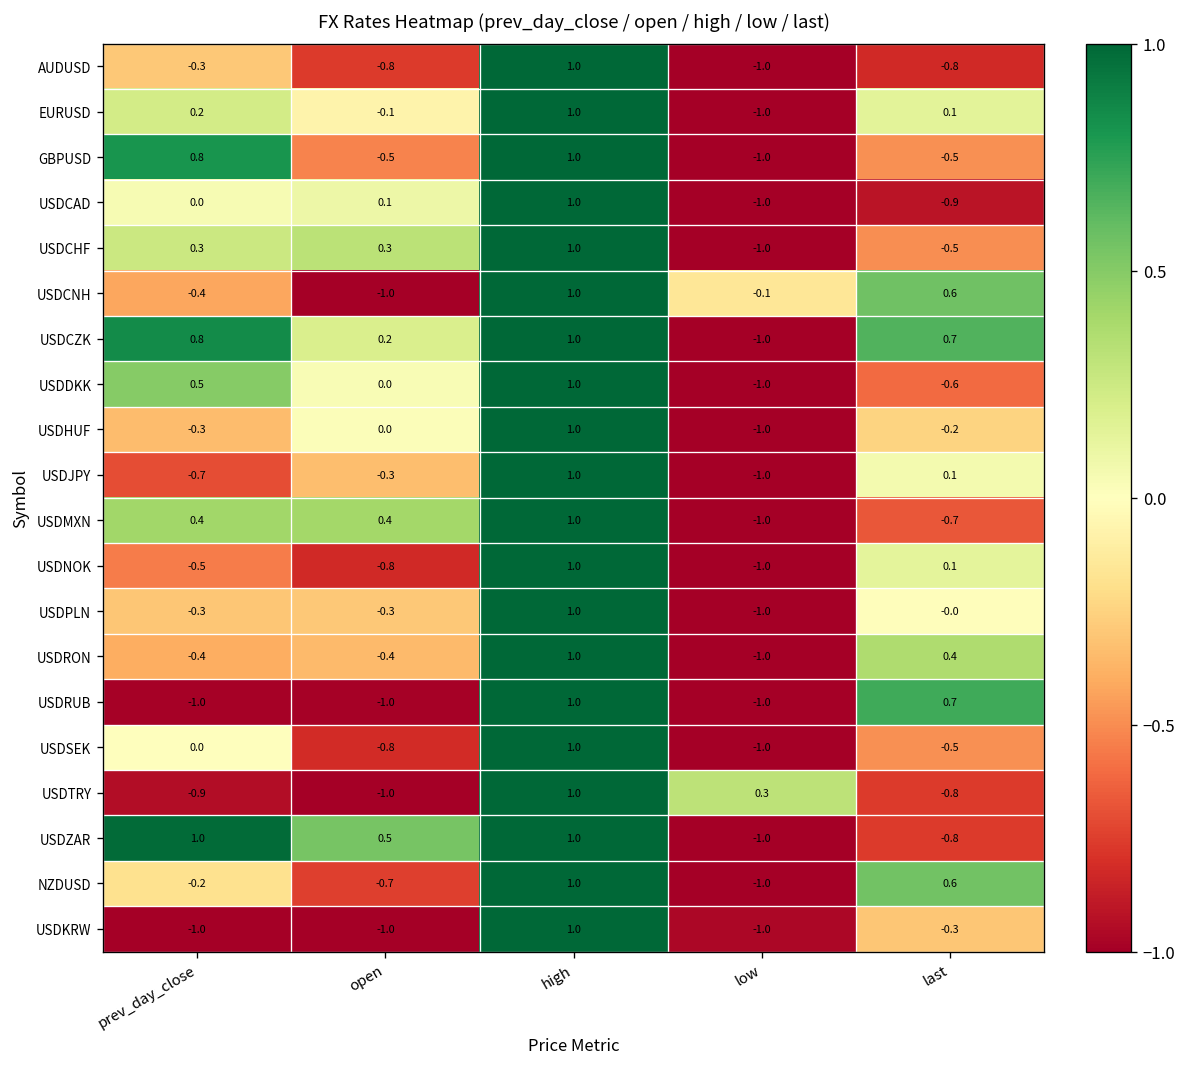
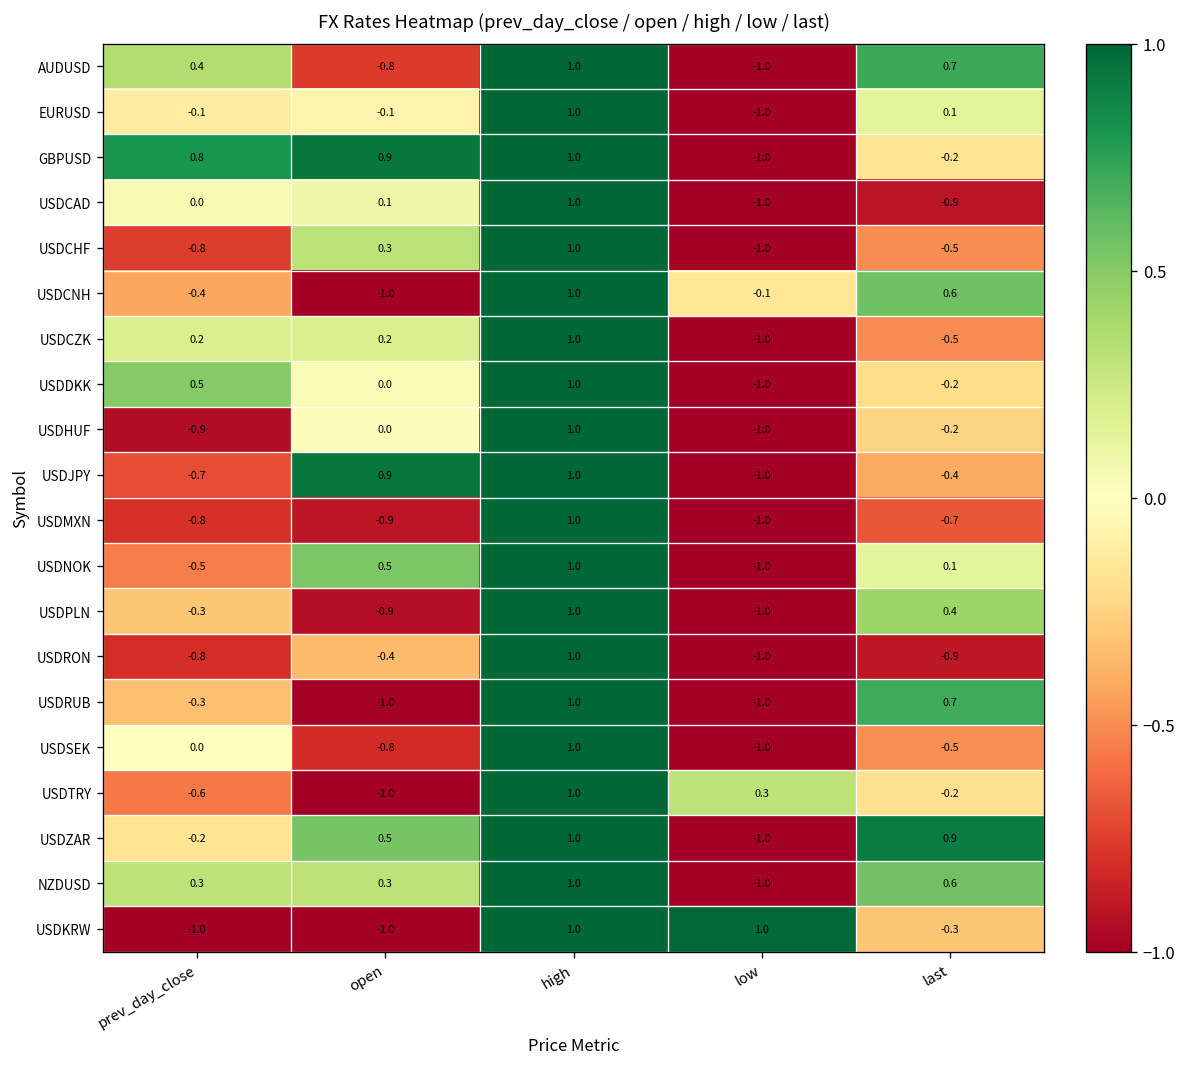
  {
    "AUDUSD": {
-     "prev_day_close": -0.3,
+     "prev_day_close": 0.4,
      "open": -0.8,
      "high": 1.0,
      "low": -1.0,
-     "last": -0.8
+     "last": 0.7
    },
    "EURUSD": {
-     "prev_day_close": 0.2,
+     "prev_day_close": -0.1,
      "open": -0.1,
      "high": 1.0,
      "low": -1.0,
      "last": 0.1
    },
    "GBPUSD": {
      "prev_day_close": 0.8,
-     "open": -0.5,
+     "open": 0.9,
      "high": 1.0,
      "low": -1.0,
-     "last": -0.5
+     "last": -0.2
    },
    "USDCAD": {
      "prev_day_close": 0.0,
      "open": 0.1,
      "high": 1.0,
      "low": -1.0,
      "last": -0.9
    },
    "USDCHF": {
-     "prev_day_close": 0.3,
+     "prev_day_close": -0.8,
      "open": 0.3,
      "high": 1.0,
      "low": -1.0,
      "last": -0.5
    },
    "USDCNH": {
      "prev_day_close": -0.4,
      "open": -1.0,
      "high": 1.0,
      "low": -0.1,
      "last": 0.6
    },
    "USDCZK": {
-     "prev_day_close": 0.8,
+     "prev_day_close": 0.2,
      "open": 0.2,
      "high": 1.0,
      "low": -1.0,
-     "last": 0.7
+     "last": -0.5
    },
    "USDDKK": {
      "prev_day_close": 0.5,
      "open": 0.0,
      "high": 1.0,
      "low": -1.0,
-     "last": -0.6
+     "last": -0.2
    },
    "USDHUF": {
-     "prev_day_close": -0.3,
+     "prev_day_close": -0.9,
      "open": 0.0,
      "high": 1.0,
      "low": -1.0,
      "last": -0.2
    },
    "USDJPY": {
      "prev_day_close": -0.7,
-     "open": -0.3,
+     "open": 0.9,
      "high": 1.0,
      "low": -1.0,
-     "last": 0.1
+     "last": -0.4
    },
    "USDMXN": {
-     "prev_day_close": 0.4,
-     "open": 0.4,
+     "prev_day_close": -0.8,
+     "open": -0.9,
      "high": 1.0,
      "low": -1.0,
      "last": -0.7
    },
    "USDNOK": {
      "prev_day_close": -0.5,
-     "open": -0.8,
+     "open": 0.5,
      "high": 1.0,
      "low": -1.0,
      "last": 0.1
    },
    "USDPLN": {
      "prev_day_close": -0.3,
-     "open": -0.3,
+     "open": -0.9,
      "high": 1.0,
      "low": -1.0,
-     "last": -0.0
+     "last": 0.4
    },
    "USDRON": {
-     "prev_day_close": -0.4,
+     "prev_day_close": -0.8,
      "open": -0.4,
      "high": 1.0,
      "low": -1.0,
-     "last": 0.4
+     "last": -0.9
    },
    "USDRUB": {
-     "prev_day_close": -1.0,
+     "prev_day_close": -0.3,
      "open": -1.0,
      "high": 1.0,
      "low": -1.0,
      "last": 0.7
    },
    "USDSEK": {
      "prev_day_close": 0.0,
      "open": -0.8,
      "high": 1.0,
      "low": -1.0,
      "last": -0.5
    },
    "USDTRY": {
-     "prev_day_close": -0.9,
+     "prev_day_close": -0.6,
      "open": -1.0,
      "high": 1.0,
      "low": 0.3,
-     "last": -0.8
+     "last": -0.2
    },
    "USDZAR": {
-     "prev_day_close": 1.0,
+     "prev_day_close": -0.2,
      "open": 0.5,
      "high": 1.0,
      "low": -1.0,
-     "last": -0.8
+     "last": 0.9
    },
    "NZDUSD": {
-     "prev_day_close": -0.2,
-     "open": -0.7,
+     "prev_day_close": 0.3,
+     "open": 0.3,
      "high": 1.0,
      "low": -1.0,
      "last": 0.6
    },
    "USDKRW": {
      "prev_day_close": -1.0,
      "open": -1.0,
      "high": 1.0,
-     "low": -1.0,
+     "low": 1.0,
      "last": -0.3
    }
  }
